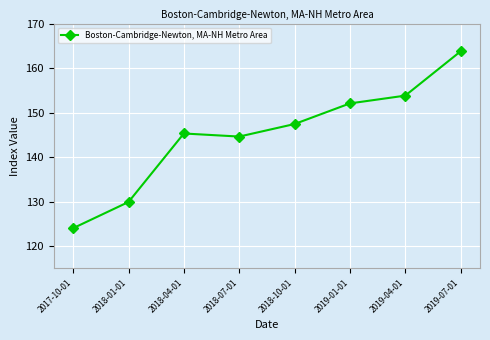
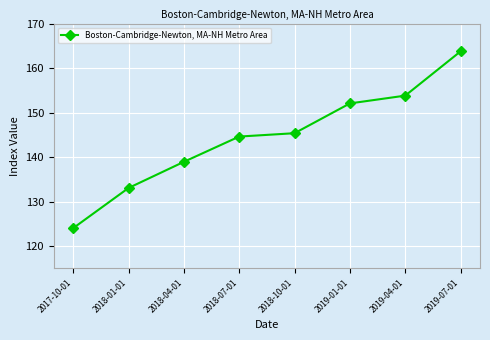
  {
    "2017-10-01": 124,
-   "2018-01-01": 130,
-   "2018-04-01": 145,
+   "2018-01-01": 133,
+   "2018-04-01": 139,
    "2018-07-01": 145,
-   "2018-10-01": 147,
+   "2018-10-01": 145,
    "2019-01-01": 152,
    "2019-04-01": 154,
    "2019-07-01": 164
  }
